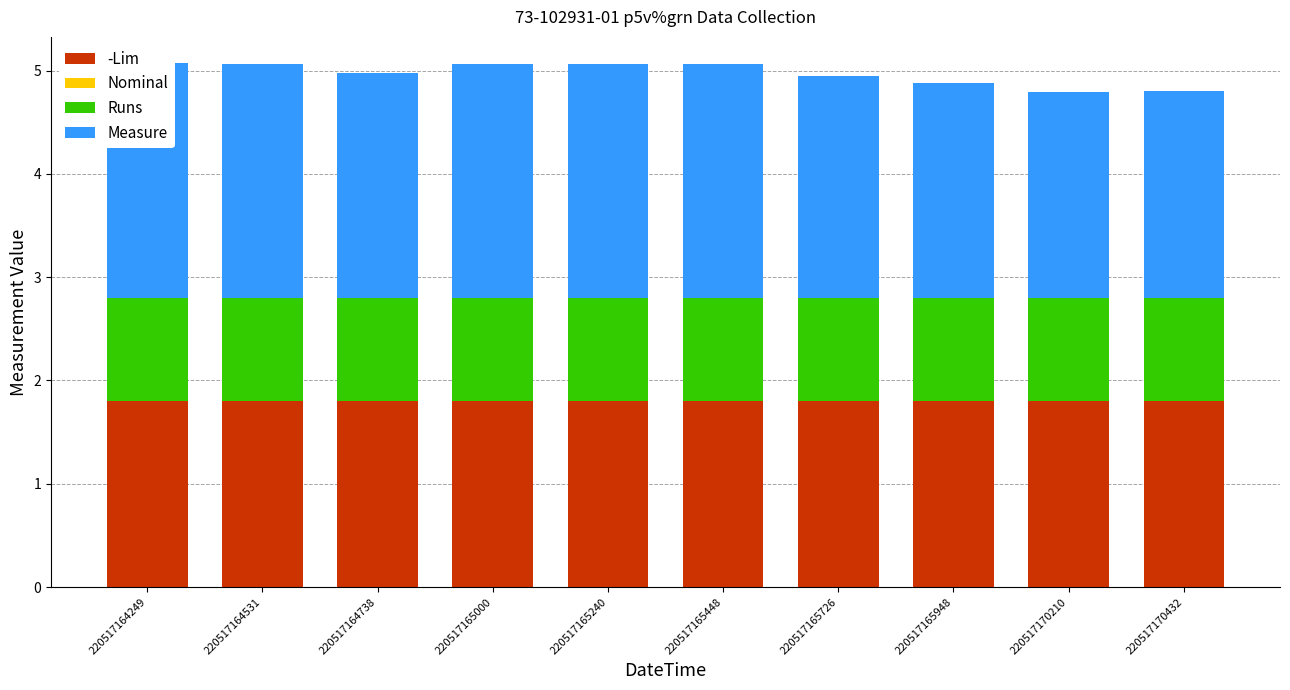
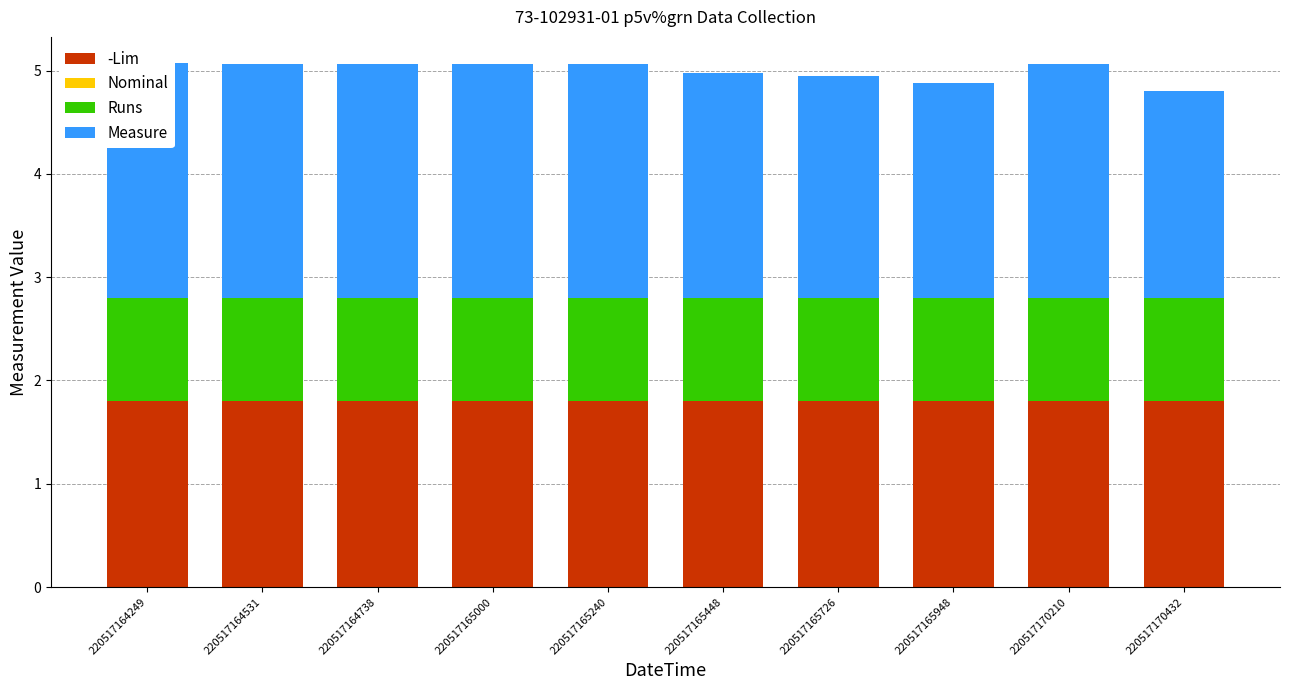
  {
    "Nominal": {
      "220517164249": 1.80,
      "220517164531": 1.80,
      "220517164738": 1.80,
      "220517165000": 1.80,
      "220517165240": 1.80,
      "220517165448": 1.80,
      "220517165726": 1.80,
      "220517165948": 1.80,
      "220517170210": 1.80,
      "220517170432": 1.80
    },
    "Runs": {
      "220517164249": 1.00,
      "220517164531": 1.00,
      "220517164738": 1.00,
      "220517165000": 1.00,
      "220517165240": 1.00,
      "220517165448": 1.00,
      "220517165726": 1.00,
      "220517165948": 1.00,
      "220517170210": 1.00,
      "220517170432": 1.00
    },
    "Measure": {
      "220517164531": 2.27,
-     "220517164738": 2.18,
+     "220517164738": 2.27,
      "220517165000": 2.26,
      "220517165240": 2.27,
-     "220517165448": 2.26,
+     "220517165448": 2.17,
      "220517165726": 2.14,
      "220517165948": 2.08,
-     "220517170210": 1.99,
+     "220517170210": 2.26,
      "220517170432": 2.00
    }
  }
